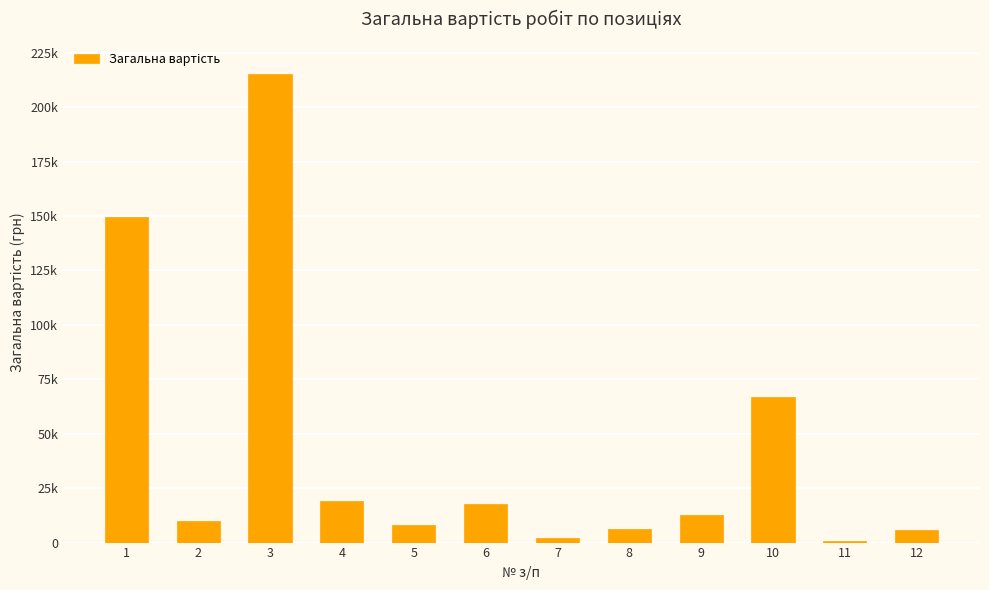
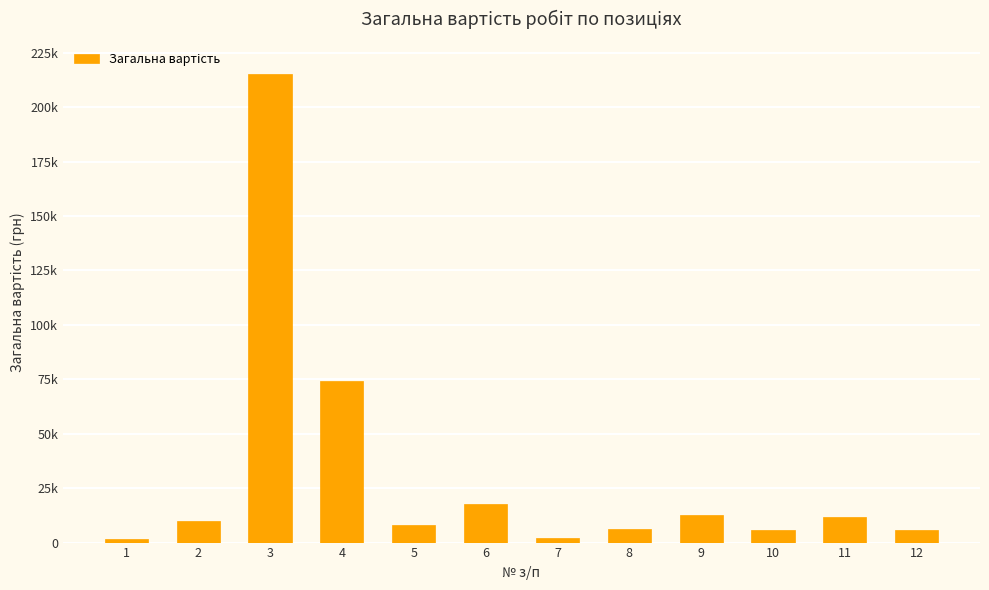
  {
-   "1": 150000,
+   "1": 2000,
    "2": 10000,
    "3": 215000,
-   "4": 19000,
+   "4": 74000,
    "5": 8000,
    "6": 18000,
    "7": 2000,
    "8": 6000,
    "9": 13000,
-   "10": 67000,
-   "11": 1000,
+   "10": 6000,
+   "11": 12000,
    "12": 6000
  }
